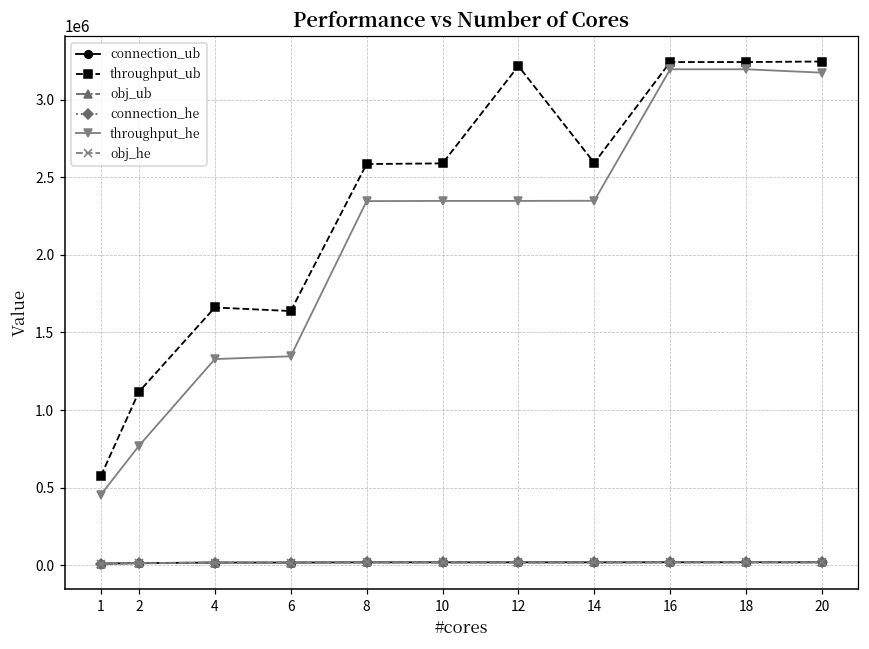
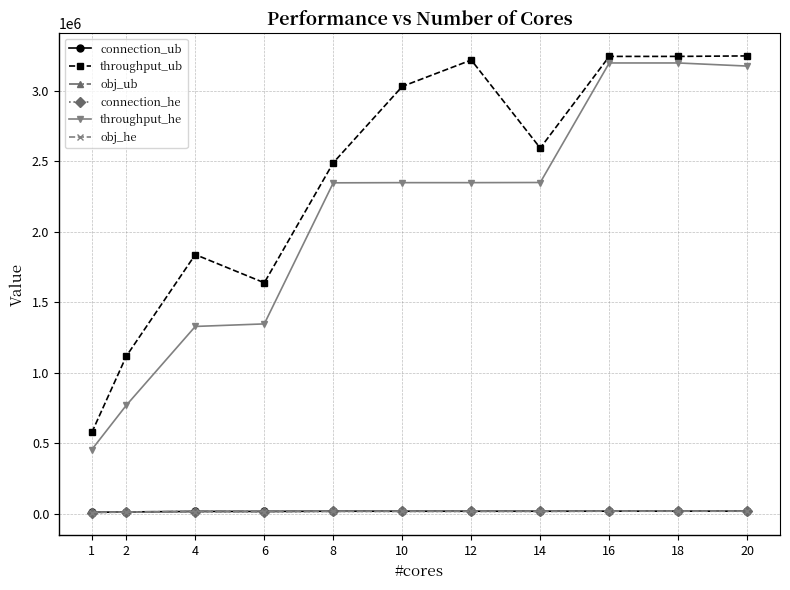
  {
    "throughput_ub": {
      "1": 580000,
      "2": 1120000,
-     "4": 1660000,
+     "4": 1840000,
      "6": 1640000,
-     "8": 2580000,
-     "10": 2590000,
+     "8": 2490000,
+     "10": 3030000,
      "12": 3220000,
      "14": 2590000,
      "16": 3240000,
      "18": 3240000,
      "20": 3250000
    }
  }
